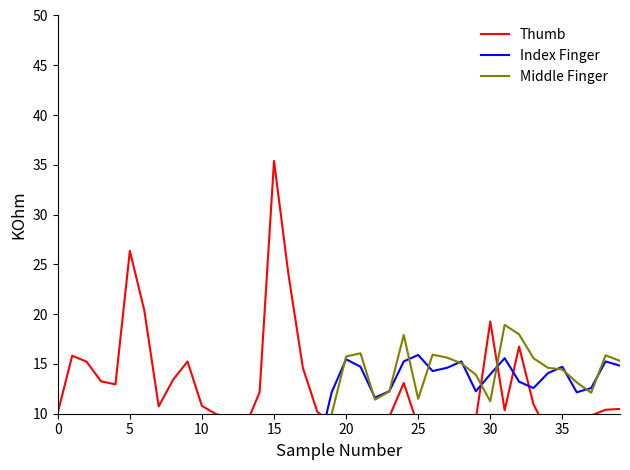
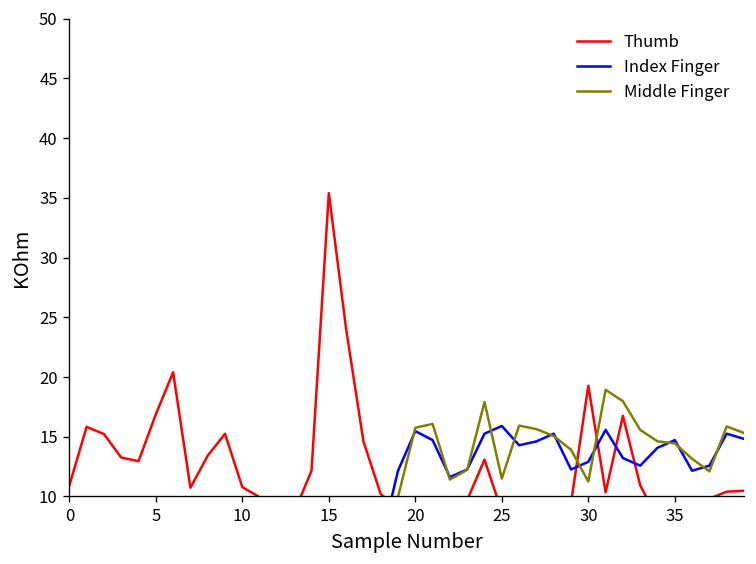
  {
    "Thumb": {
-     "0": 10,
-     "5": 26,
+     "0": 11,
+     "5": 17,
      "10": 11,
      "15": 35,
      "30": 19
    },
    "Index Finger": {
      "20": 15,
      "25": 16,
-     "30": 14,
+     "30": 13,
      "35": 15
    },
    "Middle Finger": {
      "20": 16,
      "25": 11,
      "30": 11,
      "35": 14
    }
  }
